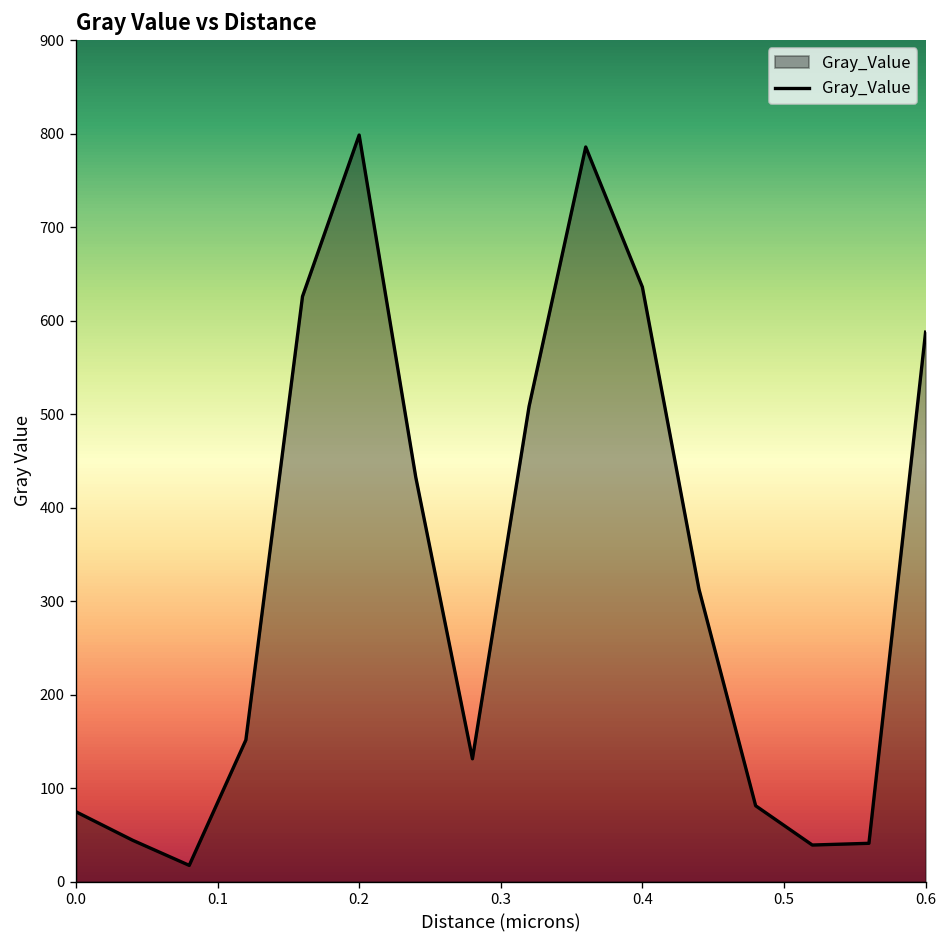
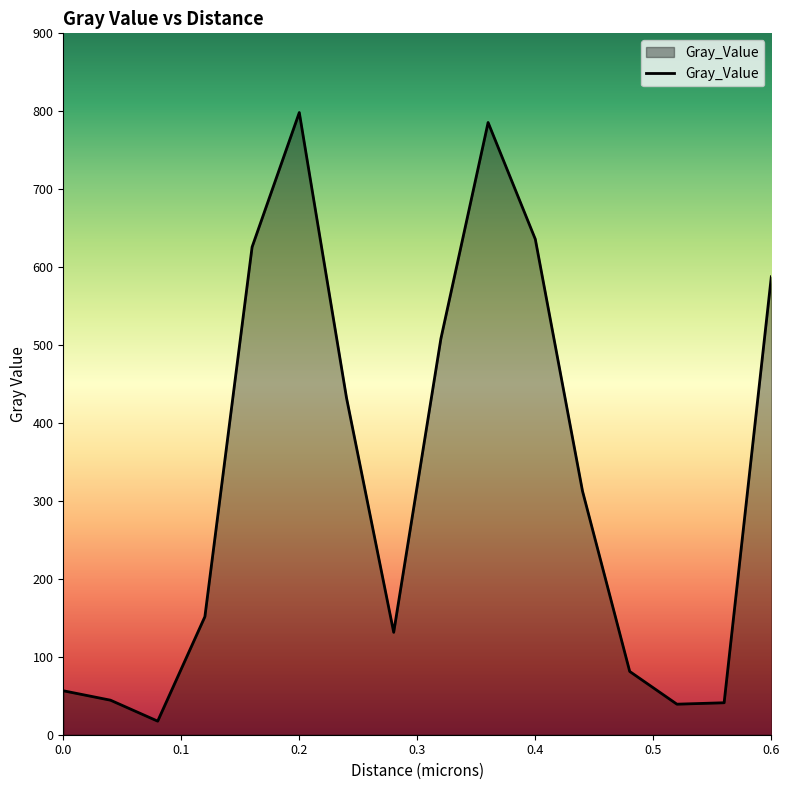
  {
-   "0.0": 70,
+   "0.0": 60,
    "0.2": 800,
    "0.4": 640,
    "0.6": 590
  }
